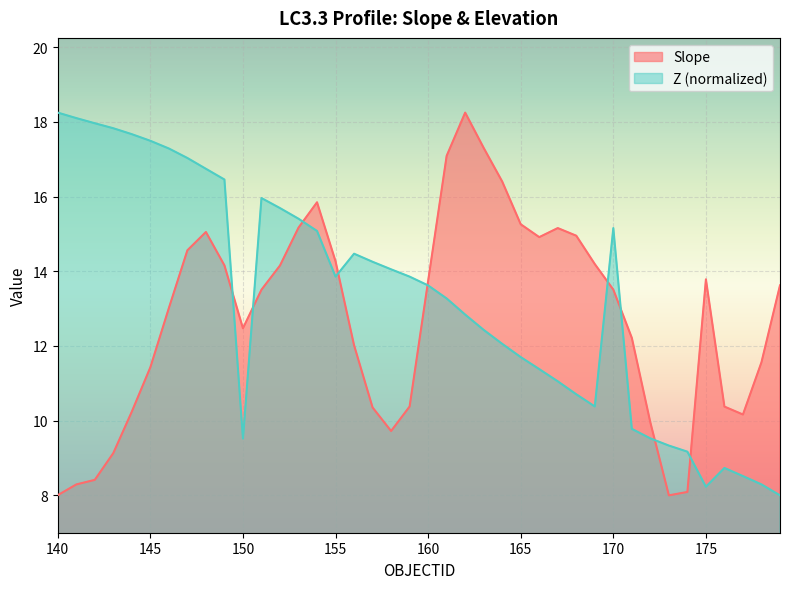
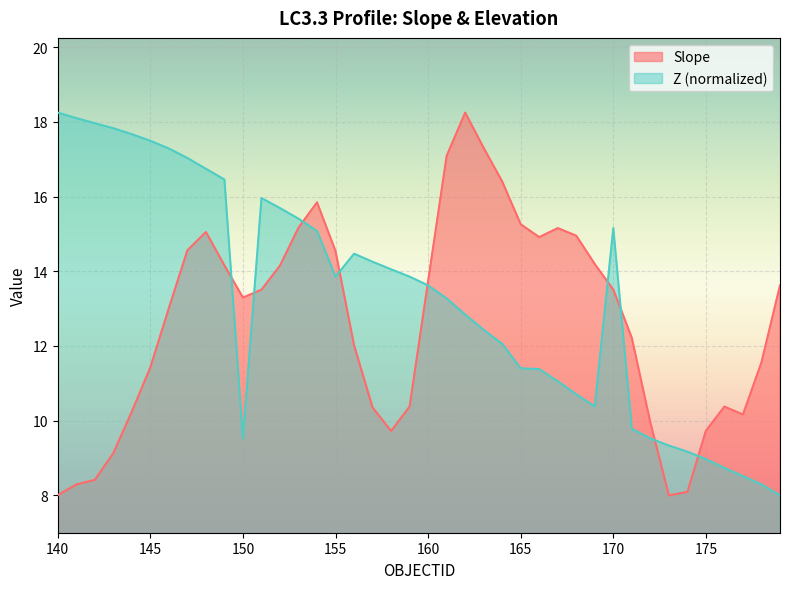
  {
    "Slope": {
      "140": 8.0,
      "145": 11.4,
-     "150": 12.5,
-     "155": 14.3,
+     "150": 13.3,
+     "155": 14.5,
      "160": 13.7,
      "165": 15.3,
      "170": 13.5,
-     "175": 13.8
+     "175": 9.7
    },
    "Z (normalized)": {
      "140": 18.2,
      "145": 17.5,
      "150": 9.5,
      "155": 13.9,
      "160": 13.6,
-     "165": 11.7,
+     "165": 11.4,
      "170": 15.2,
-     "175": 8.2
+     "175": 9.0
    }
  }
